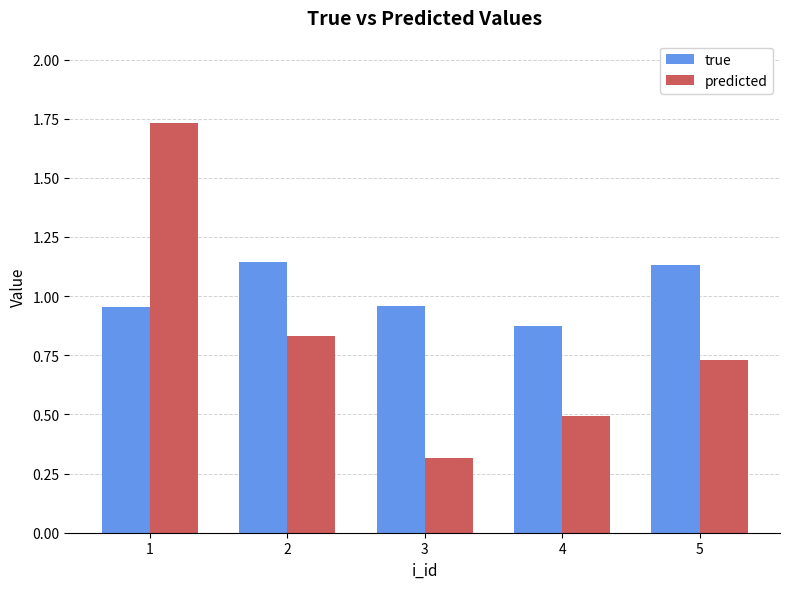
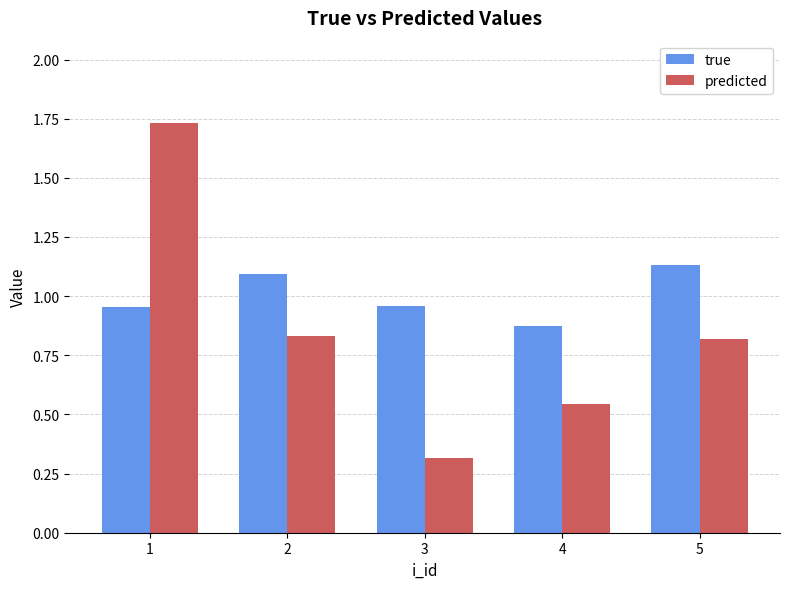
  {
    "true": {
      "1": 0.95,
-     "2": 1.15,
+     "2": 1.09,
      "3": 0.96,
      "4": 0.87,
      "5": 1.13
    },
    "predicted": {
      "1": 1.73,
      "2": 0.83,
      "3": 0.32,
-     "4": 0.49,
-     "5": 0.73
+     "4": 0.54,
+     "5": 0.82
    }
  }
